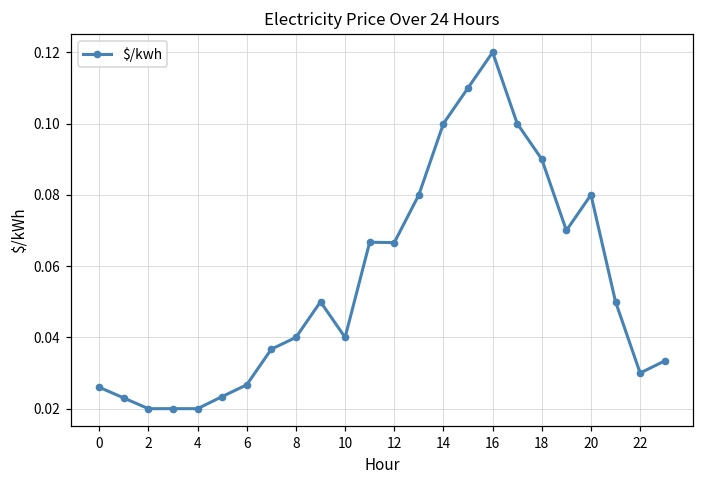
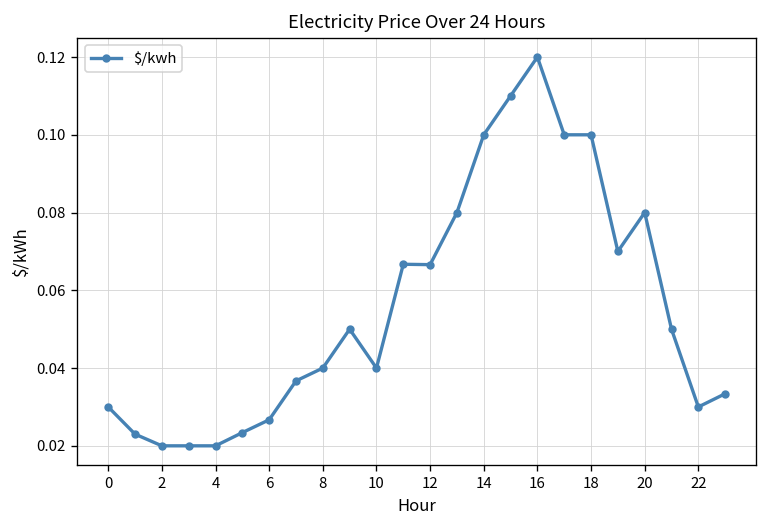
  {
-   "0": 0.026,
+   "0": 0.030,
    "2": 0.020,
    "4": 0.020,
    "6": 0.027,
    "8": 0.040,
    "10": 0.040,
    "12": 0.067,
    "14": 0.100,
    "16": 0.120,
-   "18": 0.09,
+   "18": 0.10,
    "20": 0.080,
    "22": 0.030
  }
